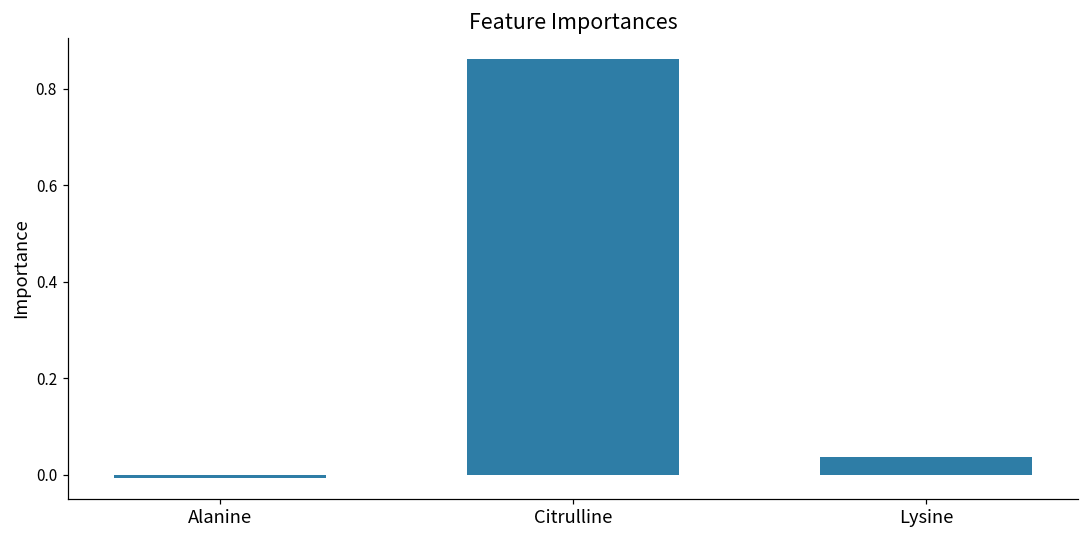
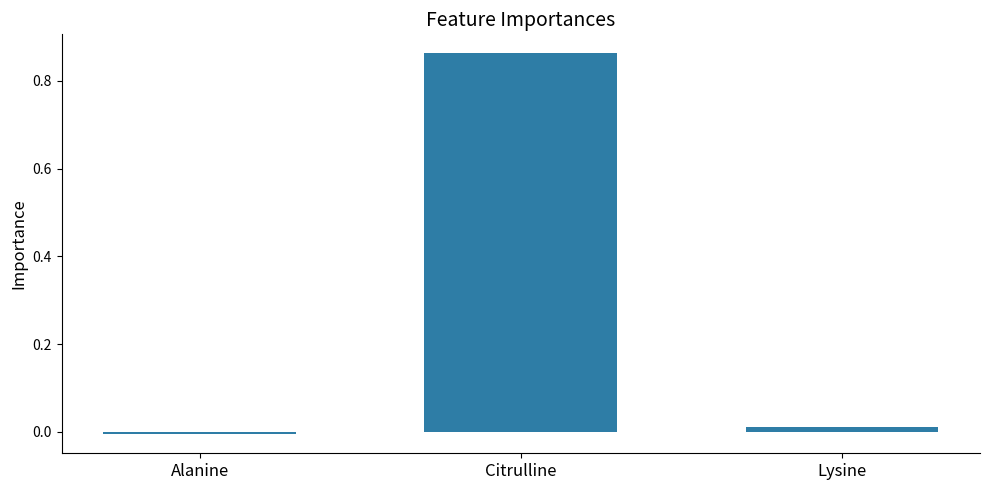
  {
    "Citrulline": 0.86,
-   "Lysine": 0.04
+   "Lysine": 0.01
  }
